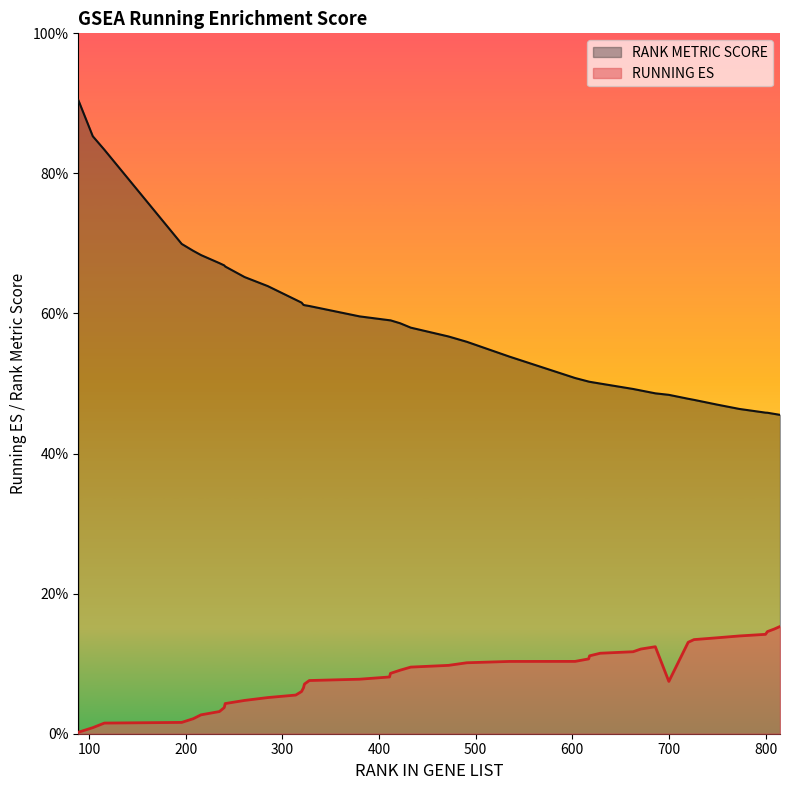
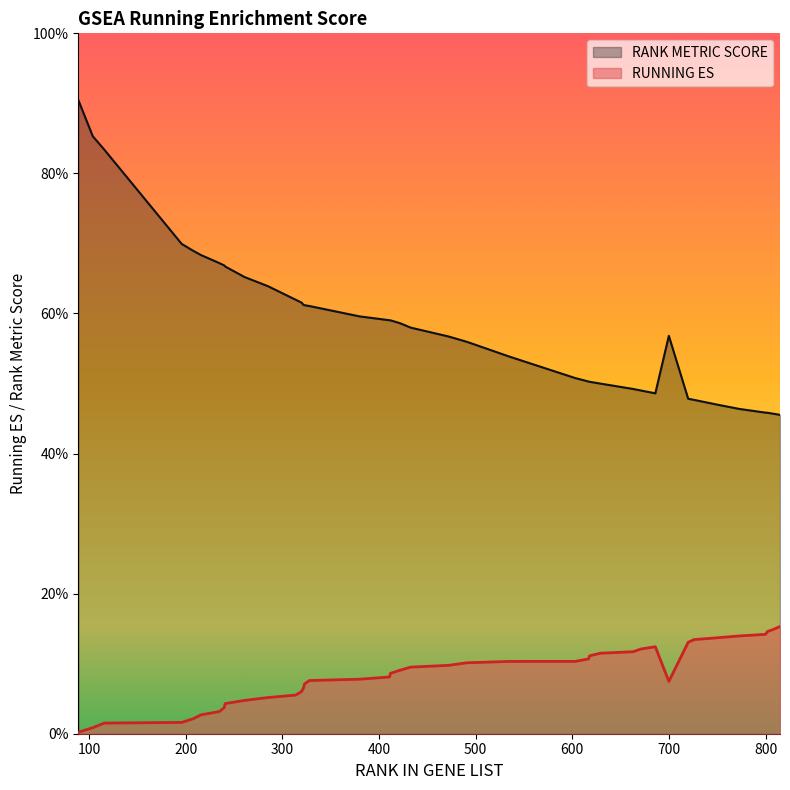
  {
    "RANK METRIC SCORE": {
-     "700": "48%",
+     "700": "57%",
      "800": "46%"
    },
    "RUNNING ES": {
      "700": "7%",
      "800": "14%"
    }
  }
